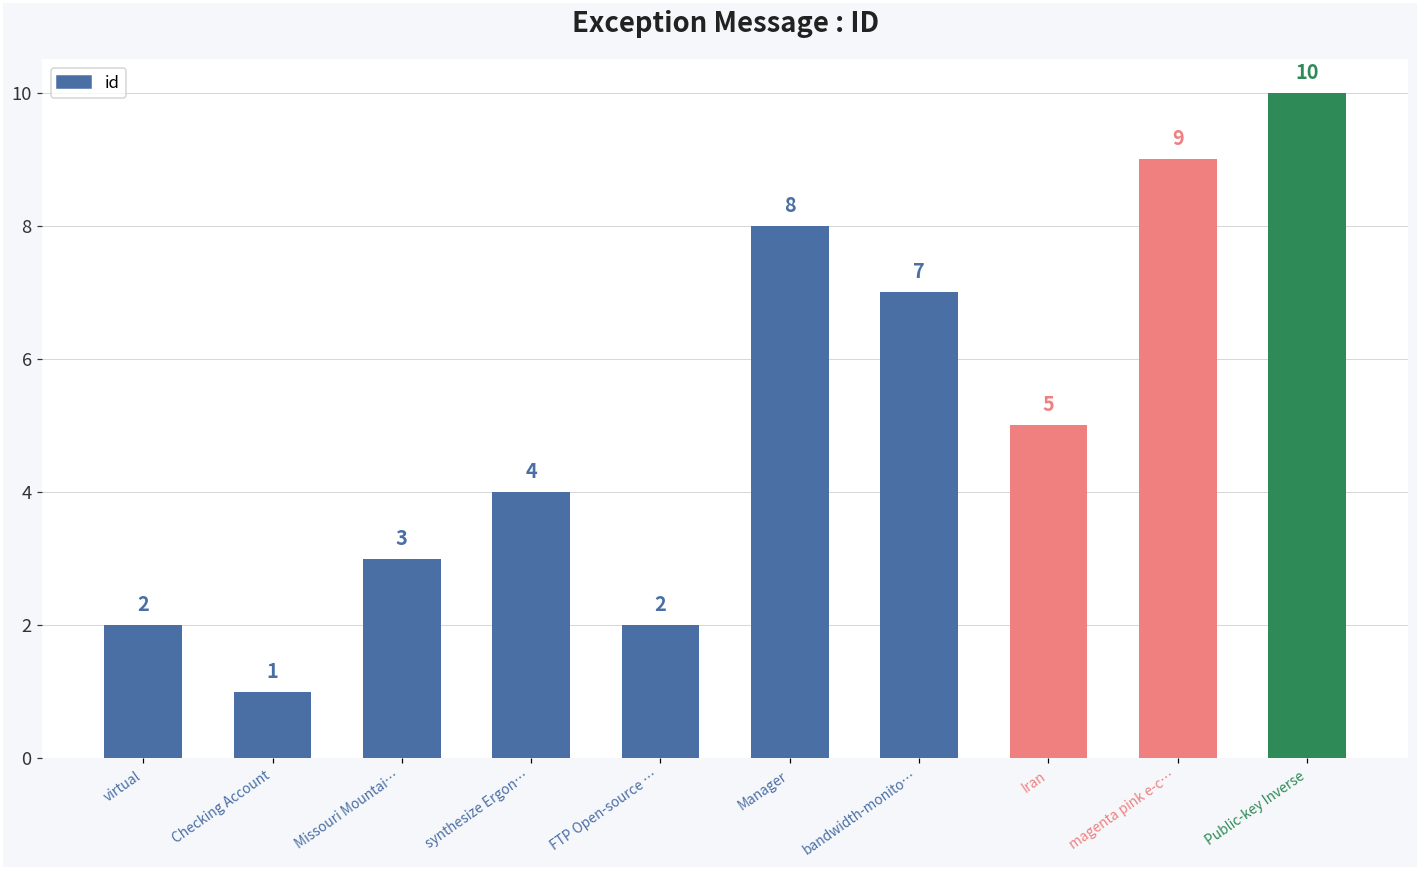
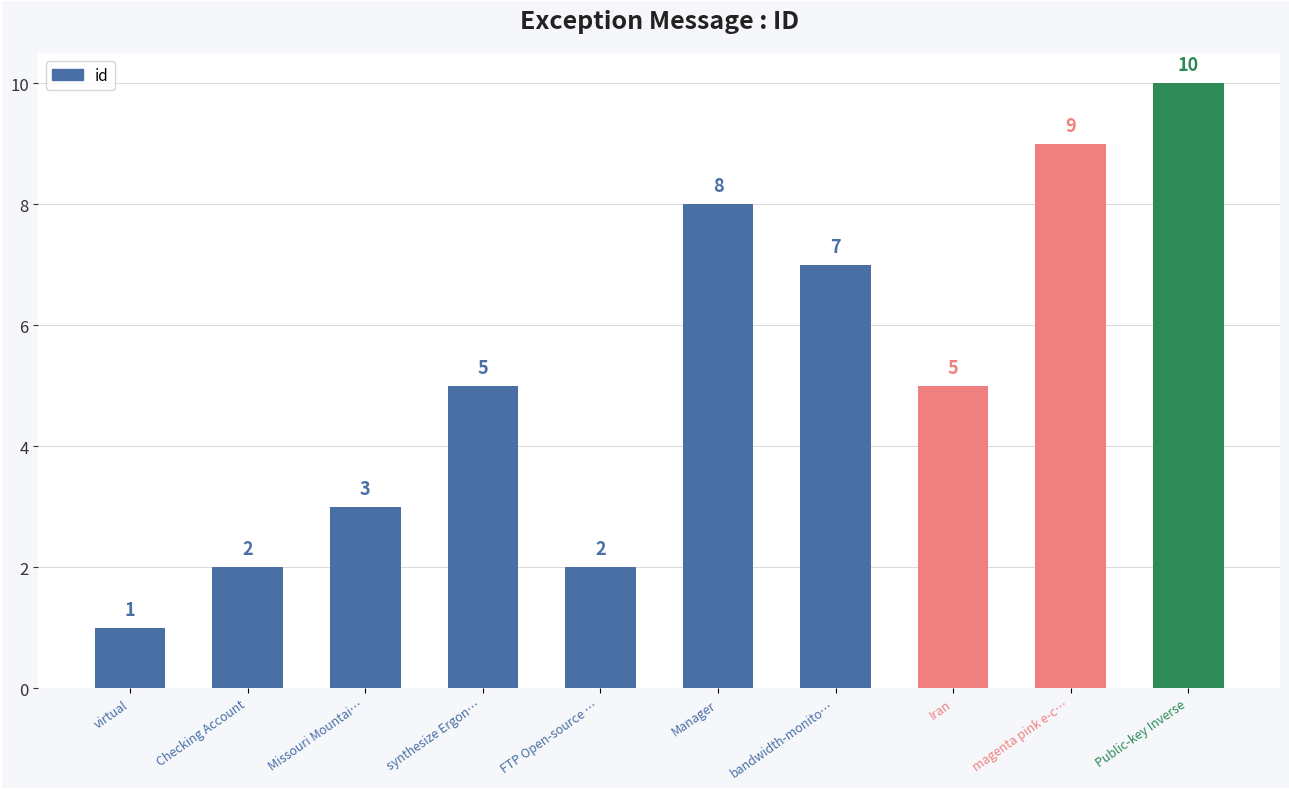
  {
-   "virtual": 2,
-   "Checking Account": 1,
+   "virtual": 1,
+   "Checking Account": 2,
    "Missouri Mountai…": 3,
-   "synthesize Ergon…": 4,
+   "synthesize Ergon…": 5,
    "FTP Open-source …": 2,
    "Manager": 8,
    "bandwidth-monito…": 7,
    "Iran": 5,
    "magenta pink e-c…": 9,
    "Public-key Inverse": 10
  }
